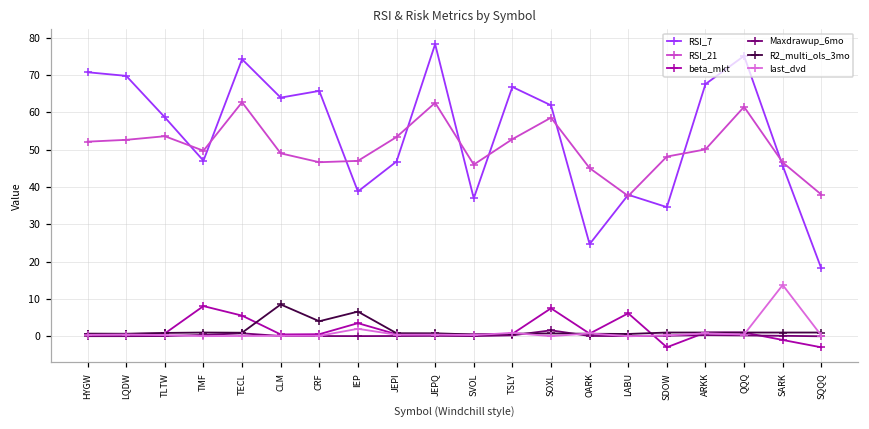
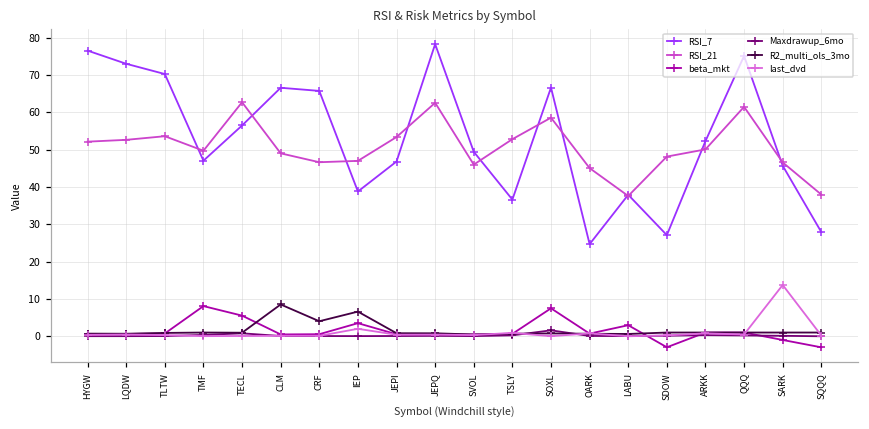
  {
    "RSI_7": {
-     "HYGW": 71,
-     "LQDW": 70,
-     "TLTW": 59,
+     "HYGW": 77,
+     "LQDW": 73,
+     "TLTW": 70,
      "TMF": 47,
-     "TECL": 74,
-     "CLM": 64,
+     "TECL": 57,
+     "CLM": 67,
      "CRF": 66,
      "IEP": 39,
      "JEPI": 47,
      "JEPQ": 78,
-     "SVOL": 37,
-     "TSLY": 67,
-     "SOXL": 62,
+     "SVOL": 49,
+     "TSLY": 37,
+     "SOXL": 67,
      "OARK": 25,
-     "SDOW": 35,
-     "ARKK": 68,
+     "SDOW": 27,
+     "ARKK": 52,
      "SARK": 46,
-     "SQQQ": 18
+     "SQQQ": 28
    },
    "beta_mkt": {
      "TMF": 8,
      "TECL": 6,
      "IEP": 4,
      "SOXL": 7,
-     "LABU": 6,
+     "LABU": 3,
      "SDOW": -3,
      "SARK": -1,
      "SQQQ": -3
    },
    "Maxdrawup_6mo": {
      "IEP": 0,
      "SOXL": 2,
      "SARK": 0
    },
    "R2_multi_ols_3mo": {
      "CLM": 9,
      "CRF": 4,
      "IEP": 7,
      "SDOW": 1,
      "SARK": 1,
      "SQQQ": 1
    }
  }
